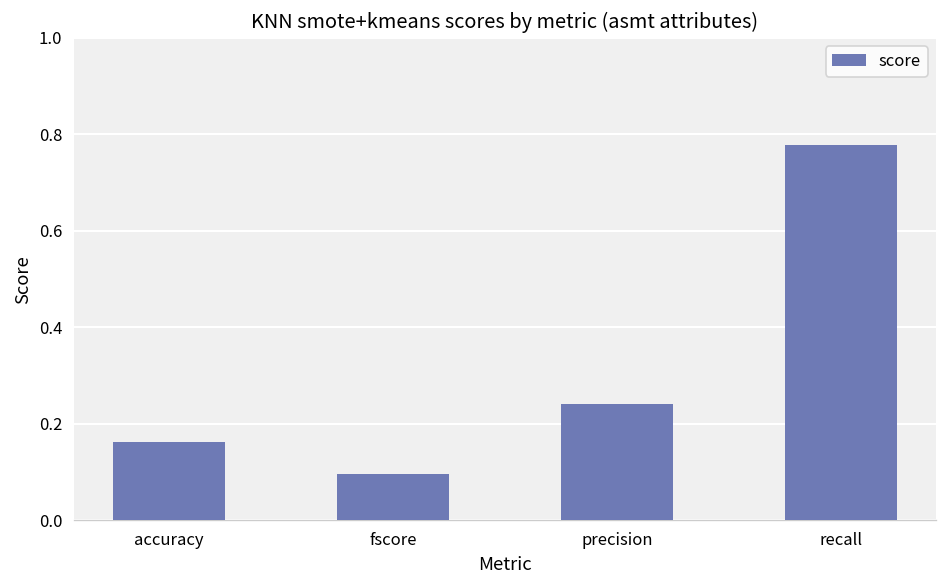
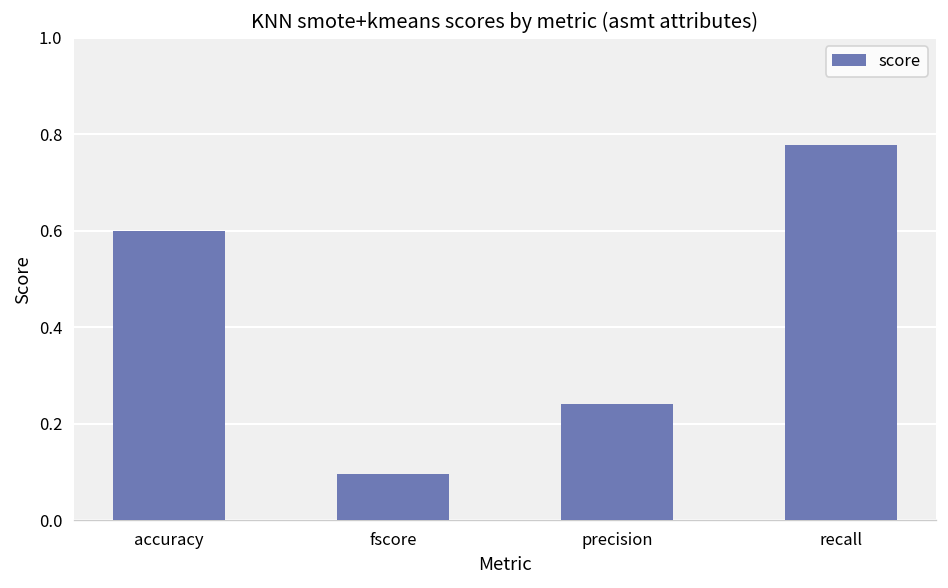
  {
-   "accuracy": 0.16,
+   "accuracy": 0.60,
    "fscore": 0.10,
    "precision": 0.24,
    "recall": 0.78
  }
